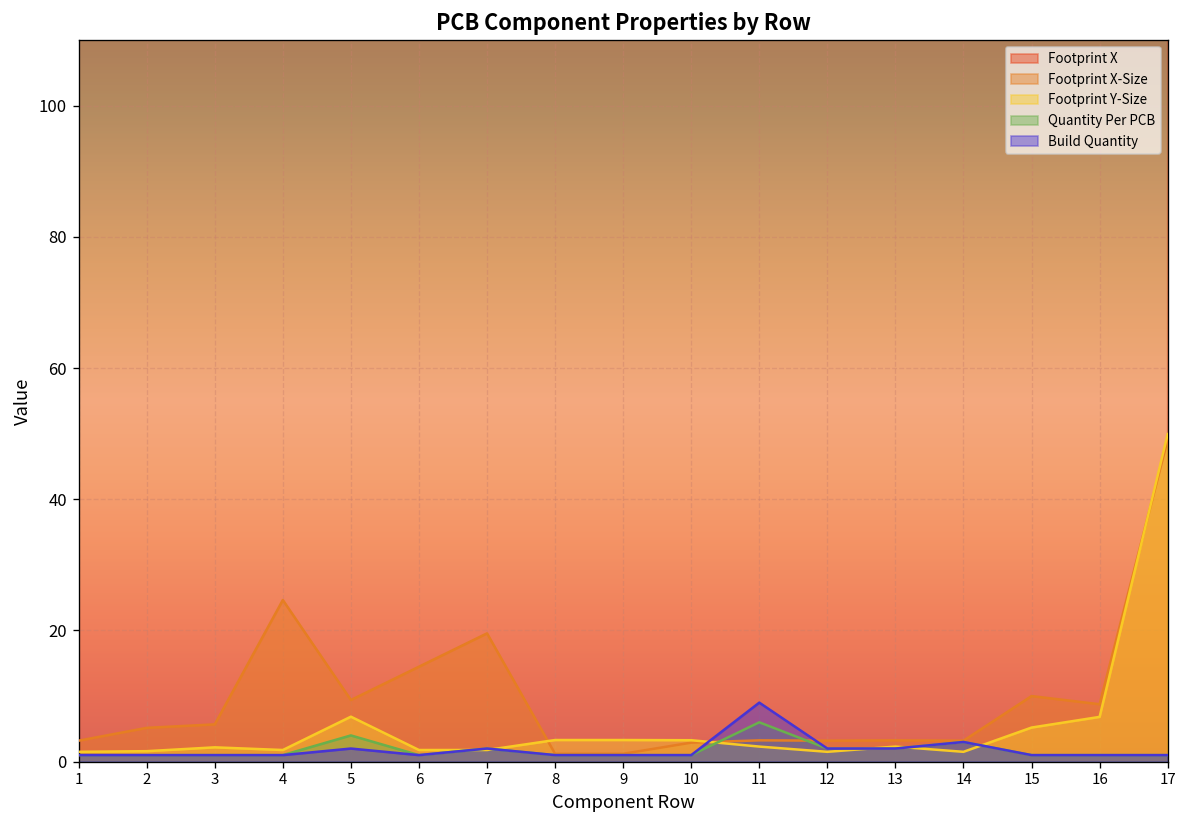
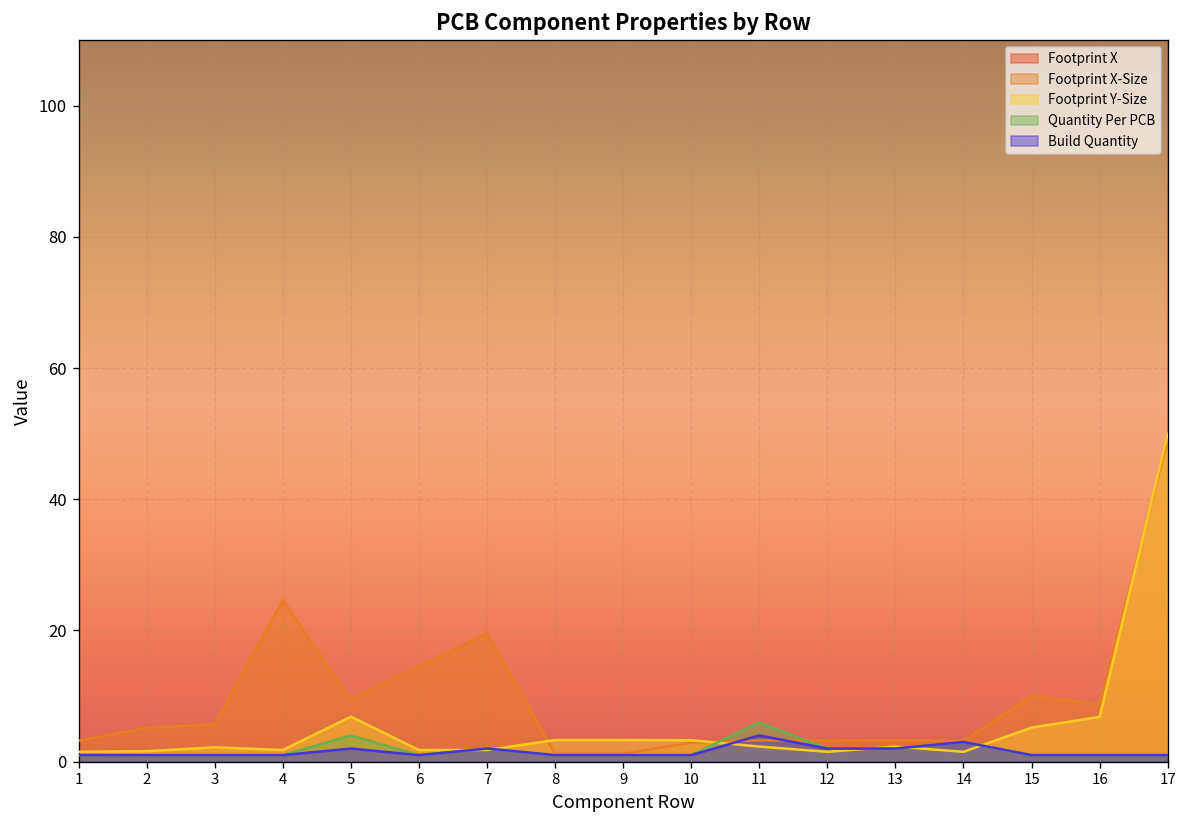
  {
    "Quantity Per PCB": {
      "5": 4,
      "11": 6
    },
    "Build Quantity": {
      "5": 2,
-     "11": 9
+     "11": 4
    }
  }
